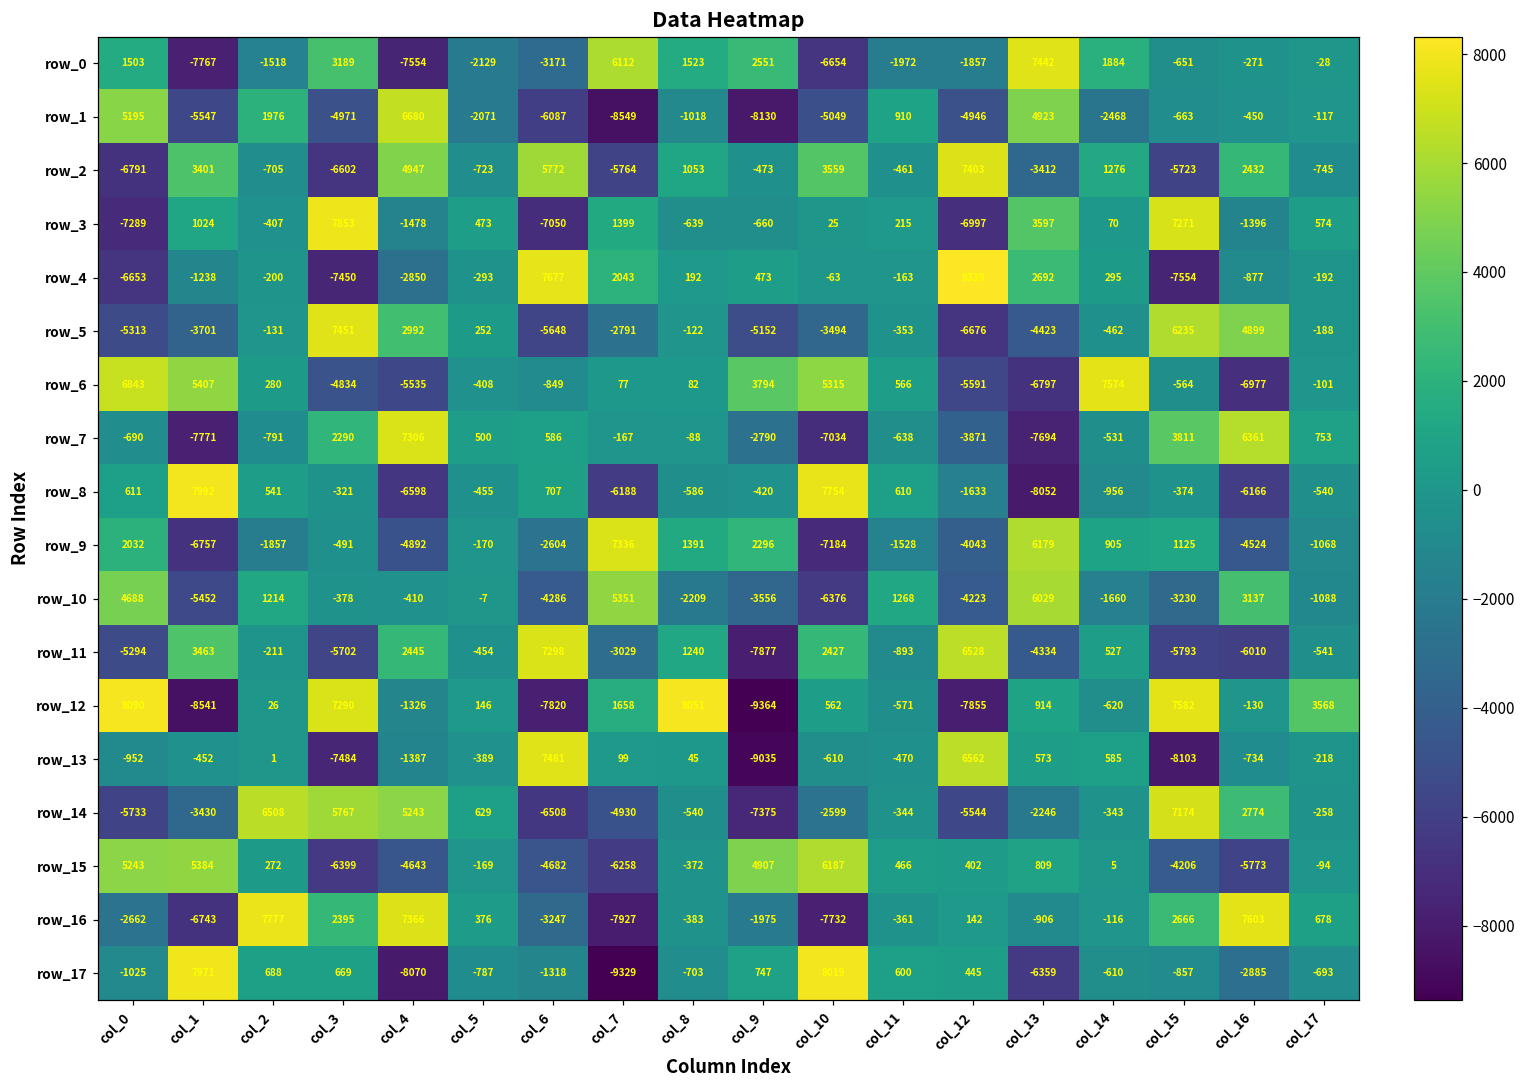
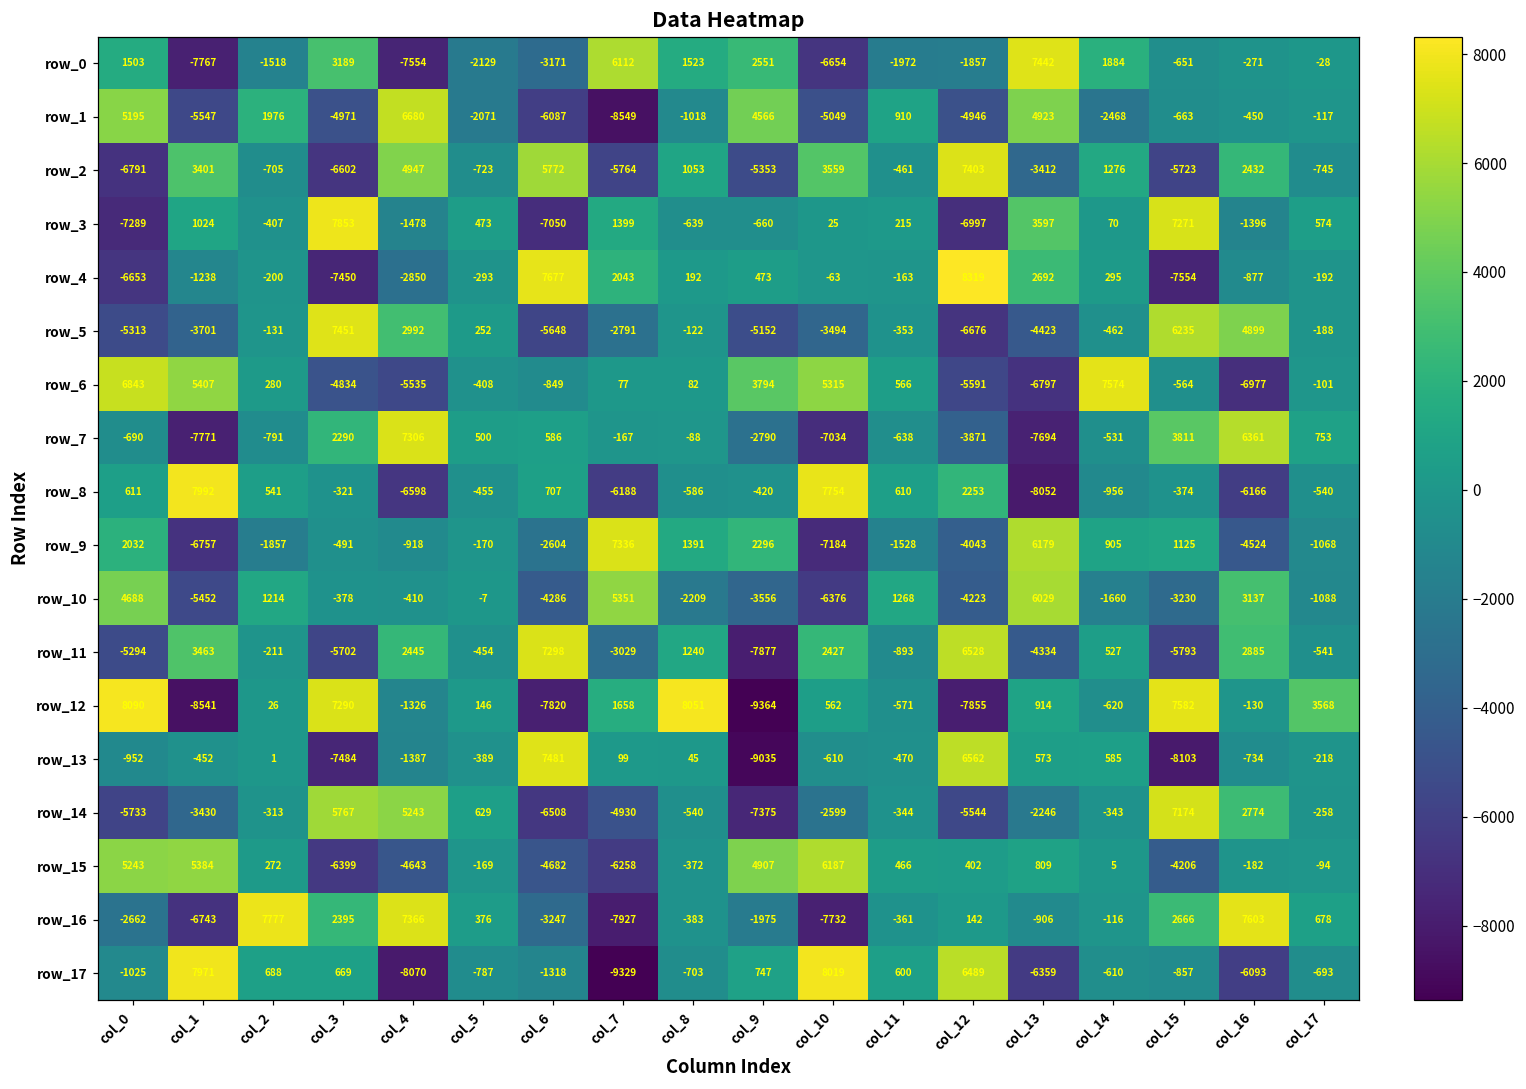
  {
    "row_1": {
      "col_0": 5195,
      "col_1": -5547,
      "col_2": 1976,
      "col_3": -4971,
      "col_4": 6680,
      "col_5": -2071,
      "col_6": -6087,
      "col_7": -8549,
      "col_8": -1018,
-     "col_9": -8130,
+     "col_9": 4566,
      "col_10": -5049,
      "col_11": 910,
      "col_12": -4946,
      "col_13": 4923,
      "col_14": -2468,
      "col_15": -663,
      "col_16": -450,
      "col_17": -117
    },
    "row_2": {
      "col_0": -6791,
      "col_1": 3401,
      "col_2": -705,
      "col_3": -6602,
      "col_4": 4947,
      "col_5": -723,
      "col_6": 5772,
      "col_7": -5764,
      "col_8": 1053,
-     "col_9": -473,
+     "col_9": -5353,
      "col_10": 3559,
      "col_11": -461,
      "col_13": -3412,
      "col_14": 1276,
      "col_15": -5723,
      "col_16": 2432,
      "col_17": -745
    },
    "row_8": {
      "col_0": 611,
      "col_2": 541,
      "col_3": -321,
      "col_4": -6598,
      "col_5": -455,
      "col_6": 707,
      "col_7": -6188,
      "col_8": -586,
      "col_9": -420,
      "col_11": 610,
-     "col_12": -1633,
+     "col_12": 2253,
      "col_13": -8052,
      "col_14": -956,
      "col_15": -374,
      "col_16": -6166,
      "col_17": -540
    },
    "row_9": {
      "col_0": 2032,
      "col_1": -6757,
      "col_2": -1857,
      "col_3": -491,
-     "col_4": -4892,
+     "col_4": -918,
      "col_5": -170,
      "col_6": -2604,
      "col_8": 1391,
      "col_9": 2296,
      "col_10": -7184,
      "col_11": -1528,
      "col_12": -4043,
      "col_13": 6179,
      "col_14": 905,
      "col_15": 1125,
      "col_16": -4524,
      "col_17": -1068
    },
    "row_11": {
      "col_0": -5294,
      "col_1": 3463,
      "col_2": -211,
      "col_3": -5702,
      "col_4": 2445,
      "col_5": -454,
      "col_7": -3029,
      "col_8": 1240,
      "col_9": -7877,
      "col_10": 2427,
      "col_11": -893,
      "col_12": 6528,
      "col_13": -4334,
      "col_14": 527,
      "col_15": -5793,
-     "col_16": -6010,
+     "col_16": 2885,
      "col_17": -541
    },
    "row_14": {
      "col_0": -5733,
      "col_1": -3430,
-     "col_2": 6508,
+     "col_2": -313,
      "col_3": 5767,
      "col_4": 5243,
      "col_5": 629,
      "col_6": -6508,
      "col_7": -4930,
      "col_8": -540,
      "col_9": -7375,
      "col_10": -2599,
      "col_11": -344,
      "col_12": -5544,
      "col_13": -2246,
      "col_14": -343,
      "col_16": 2774,
      "col_17": -258
    },
    "row_15": {
      "col_0": 5243,
      "col_1": 5384,
      "col_2": 272,
      "col_3": -6399,
      "col_4": -4643,
      "col_5": -169,
      "col_6": -4682,
      "col_7": -6258,
      "col_8": -372,
      "col_9": 4907,
      "col_10": 6187,
      "col_11": 466,
      "col_12": 402,
      "col_13": 809,
      "col_14": 5,
      "col_15": -4206,
-     "col_16": -5773,
+     "col_16": -182,
      "col_17": -94
    },
    "row_17": {
      "col_0": -1025,
      "col_2": 688,
      "col_3": 669,
      "col_4": -8070,
      "col_5": -787,
      "col_6": -1318,
      "col_7": -9329,
      "col_8": -703,
      "col_9": 747,
      "col_11": 600,
-     "col_12": 445,
+     "col_12": 6489,
      "col_13": -6359,
      "col_14": -610,
      "col_15": -857,
-     "col_16": -2885,
+     "col_16": -6093,
      "col_17": -693
    }
  }
